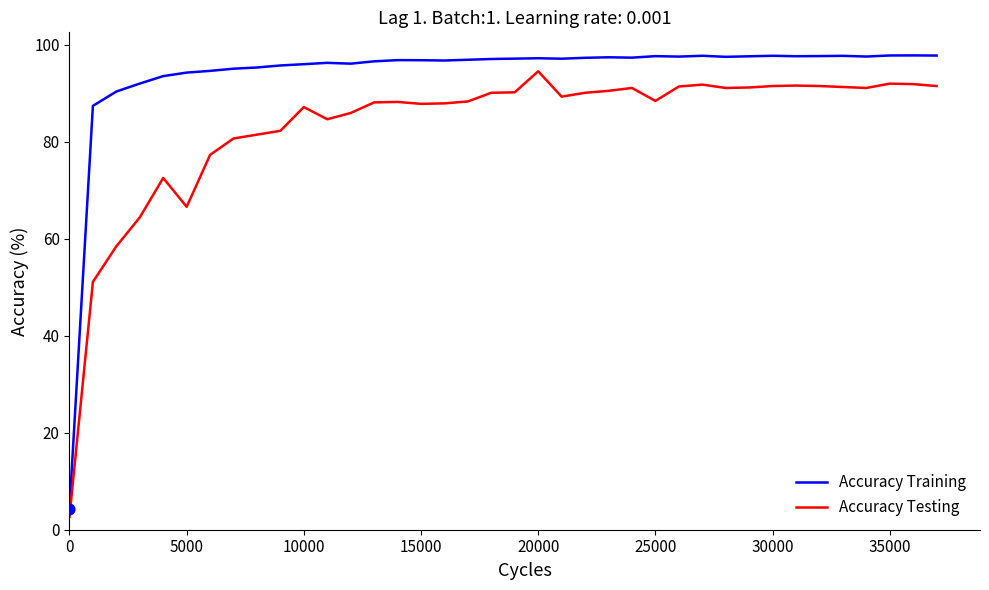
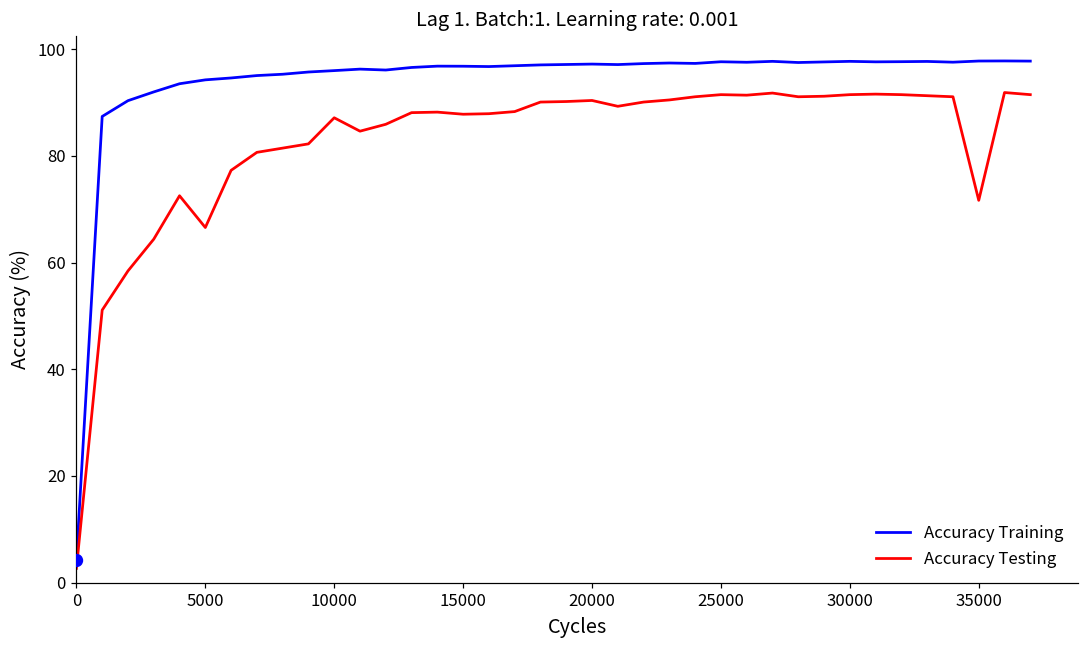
  {
    "Accuracy Testing": {
      "0": 3,
      "5000": 67,
      "10000": 87,
      "15000": 88,
-     "20000": 95,
-     "25000": 88,
+     "20000": 90,
+     "25000": 91,
      "30000": 91,
-     "35000": 92
+     "35000": 72
    }
  }
